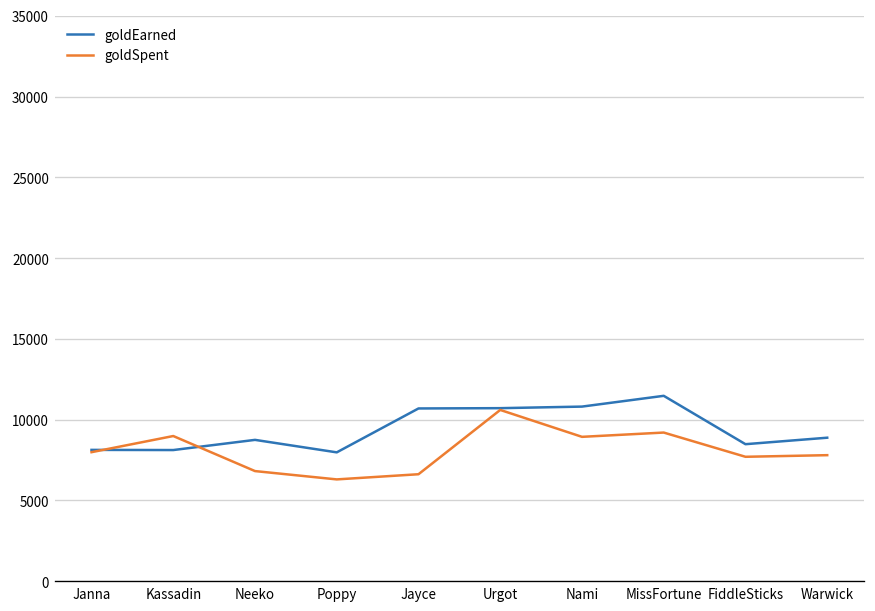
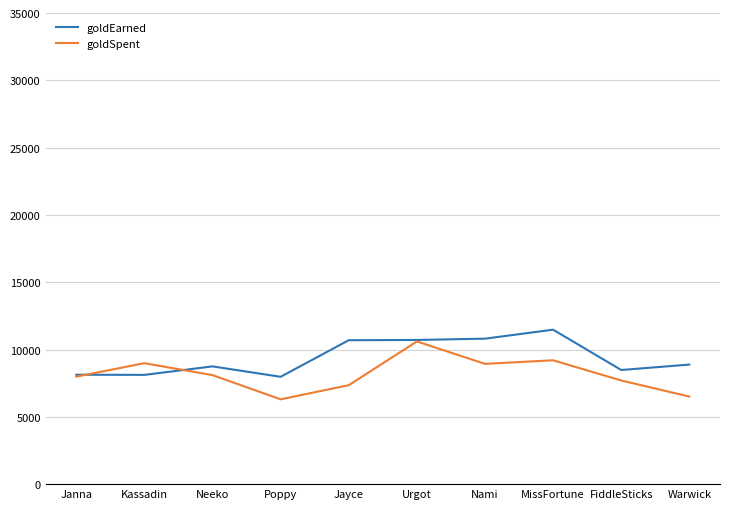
  {
    "goldEarned": {
      "Kassadin": 8100,
      "Neeko": 8700,
      "Poppy": 8000,
      "Jayce": 10700,
      "Nami": 10800,
      "MissFortune": 11500,
      "FiddleSticks": 8500,
      "Warwick": 8900
    },
    "goldSpent": {
      "Kassadin": 9000,
-     "Neeko": 6800,
+     "Neeko": 8100,
      "Poppy": 6300,
-     "Jayce": 6600,
+     "Jayce": 7400,
      "Nami": 8900,
      "MissFortune": 9200,
      "FiddleSticks": 7700,
-     "Warwick": 7800
+     "Warwick": 6500
    }
  }
